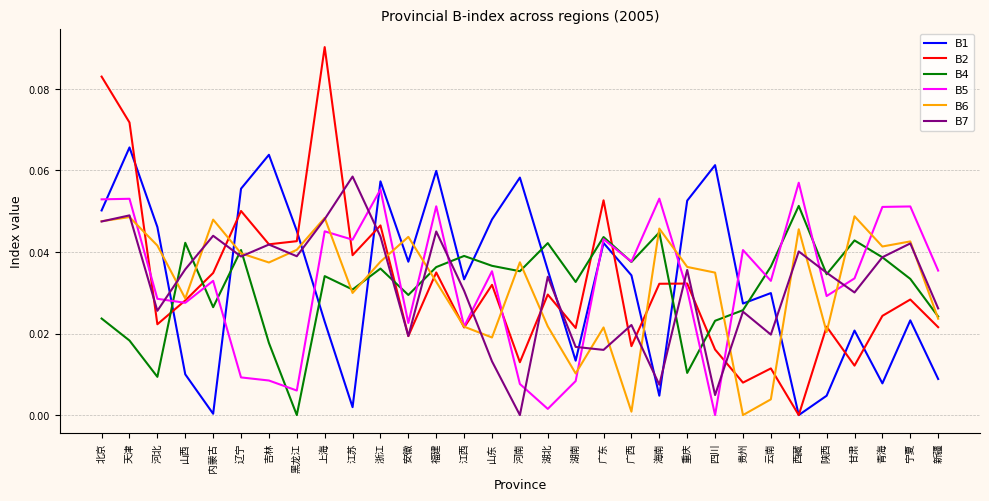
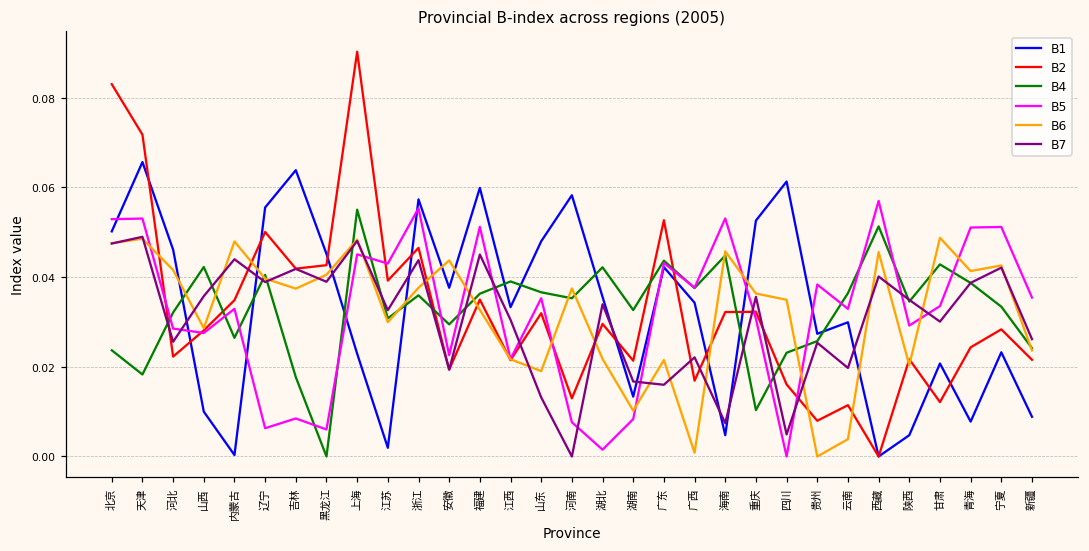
  {
    "B1": {
      "北京": 0.050,
      "天津": 0.066,
      "河北": 0.046,
      "山西": 0.010,
      "内蒙古": 0.000,
      "辽宁": 0.056,
      "吉林": 0.064,
      "黑龙江": 0.045,
      "上海": 0.023,
      "江苏": 0.002,
      "浙江": 0.057,
      "安徽": 0.038,
      "福建": 0.060,
      "江西": 0.033,
      "山东": 0.048,
      "河南": 0.058,
      "湖北": 0.036,
      "湖南": 0.013,
      "广东": 0.042,
      "广西": 0.034,
      "海南": 0.005,
      "重庆": 0.053,
      "四川": 0.061,
      "贵州": 0.027,
      "云南": 0.030,
      "陕西": 0.005,
      "甘肃": 0.021,
      "青海": 0.008,
      "宁夏": 0.023,
      "新疆": 0.009
    },
    "B2": {
      "北京": 0.083,
      "天津": 0.072,
      "河北": 0.022,
      "内蒙古": 0.035,
      "辽宁": 0.050,
      "黑龙江": 0.043,
      "上海": 0.090,
      "江苏": 0.039,
      "浙江": 0.047,
      "福建": 0.035,
      "山东": 0.032,
      "河南": 0.013,
      "湖北": 0.030,
      "湖南": 0.021,
      "广东": 0.053,
      "广西": 0.017,
      "海南": 0.032,
      "重庆": 0.032,
      "四川": 0.016,
      "贵州": 0.008,
      "云南": 0.011,
      "陕西": 0.022,
      "甘肃": 0.012,
      "青海": 0.024,
      "宁夏": 0.028,
      "新疆": 0.022
    },
    "B4": {
      "北京": 0.024,
      "天津": 0.018,
-     "河北": 0.009,
+     "河北": 0.032,
      "山西": 0.042,
      "内蒙古": 0.026,
      "辽宁": 0.040,
      "吉林": 0.018,
      "黑龙江": 0.000,
-     "上海": 0.034,
+     "上海": 0.055,
      "江苏": 0.031,
      "浙江": 0.036,
      "安徽": 0.029,
      "福建": 0.036,
      "江西": 0.039,
      "山东": 0.037,
      "河南": 0.035,
      "湖北": 0.042,
      "湖南": 0.033,
      "海南": 0.045,
      "重庆": 0.010,
      "四川": 0.023,
      "云南": 0.036,
      "西藏": 0.051,
      "甘肃": 0.043,
      "宁夏": 0.033
    },
    "B5": {
      "北京": 0.053,
      "天津": 0.053,
      "河北": 0.029,
      "内蒙古": 0.033,
-     "辽宁": 0.009,
+     "辽宁": 0.006,
      "吉林": 0.008,
      "黑龙江": 0.006,
      "上海": 0.045,
      "江苏": 0.043,
      "浙江": 0.055,
      "安徽": 0.023,
      "福建": 0.051,
      "山东": 0.035,
      "河南": 0.008,
      "湖北": 0.002,
      "湖南": 0.008,
      "海南": 0.053,
      "重庆": 0.031,
      "四川": 0.000,
-     "贵州": 0.040,
+     "贵州": 0.038,
      "云南": 0.033,
      "西藏": 0.057,
      "陕西": 0.029,
      "甘肃": 0.034,
      "青海": 0.051,
      "宁夏": 0.051,
      "新疆": 0.035
    },
    "B6": {
      "河北": 0.042,
      "内蒙古": 0.048,
      "辽宁": 0.040,
      "吉林": 0.037,
      "黑龙江": 0.041,
      "江苏": 0.030,
      "浙江": 0.038,
      "安徽": 0.044,
      "福建": 0.033,
      "山东": 0.019,
      "河南": 0.037,
      "湖北": 0.022,
      "湖南": 0.010,
      "广东": 0.021,
      "广西": 0.001,
      "海南": 0.046,
      "重庆": 0.036,
      "四川": 0.035,
      "贵州": 0.000,
      "云南": 0.004,
      "西藏": 0.046,
      "陕西": 0.020,
      "甘肃": 0.049,
      "青海": 0.041
    },
    "B7": {
      "河北": 0.026,
      "山西": 0.036,
      "内蒙古": 0.044,
      "辽宁": 0.039,
      "黑龙江": 0.039,
-     "江苏": 0.059,
+     "江苏": 0.033,
      "浙江": 0.044,
      "福建": 0.045,
      "江西": 0.030,
      "山东": 0.013,
      "河南": 0.000,
      "湖北": 0.034,
      "湖南": 0.017,
      "广东": 0.016,
      "广西": 0.022,
      "海南": 0.007,
      "重庆": 0.036,
      "四川": 0.005,
      "云南": 0.020,
      "西藏": 0.040,
      "甘肃": 0.030,
      "新疆": 0.026
    }
  }
